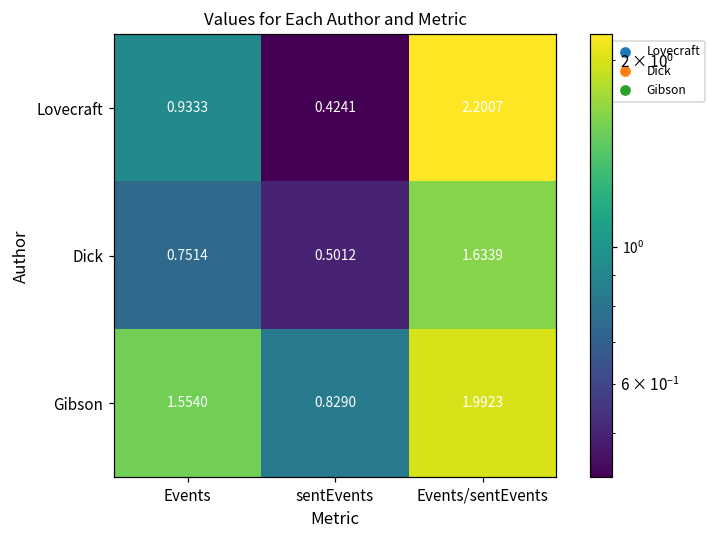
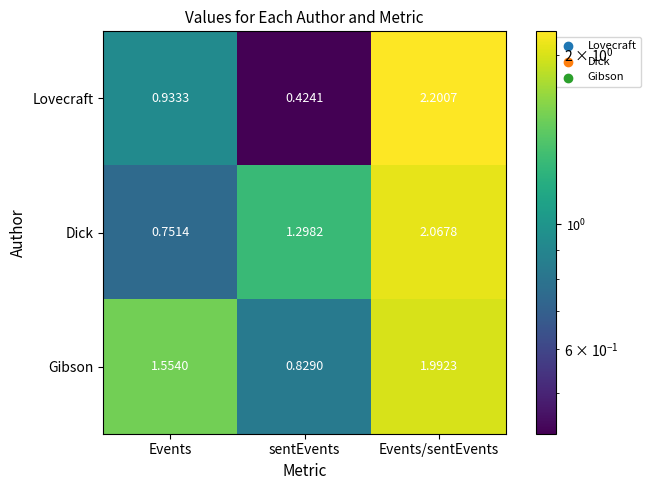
  {
    "Lovecraft": {
      "Events": 0.9333,
      "sentEvents": 0.4241,
      "Events/sentEvents": 2.2007
    },
    "Dick": {
      "Events": 0.7514,
-     "sentEvents": 0.5012,
-     "Events/sentEvents": 1.6339
+     "sentEvents": 1.2982,
+     "Events/sentEvents": 2.0678
    },
    "Gibson": {
      "Events": 1.5540,
      "sentEvents": 0.8290,
      "Events/sentEvents": 1.9923
    }
  }
